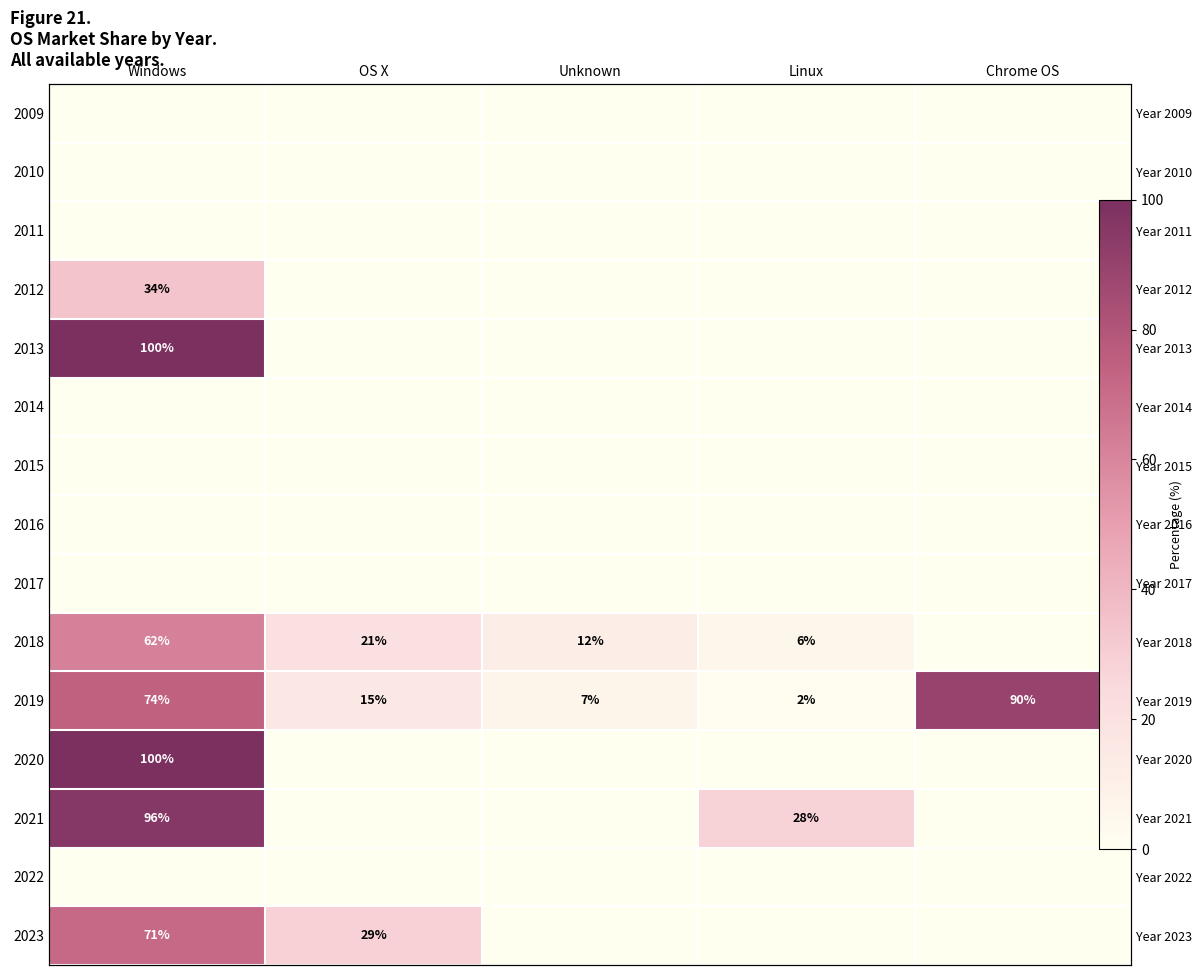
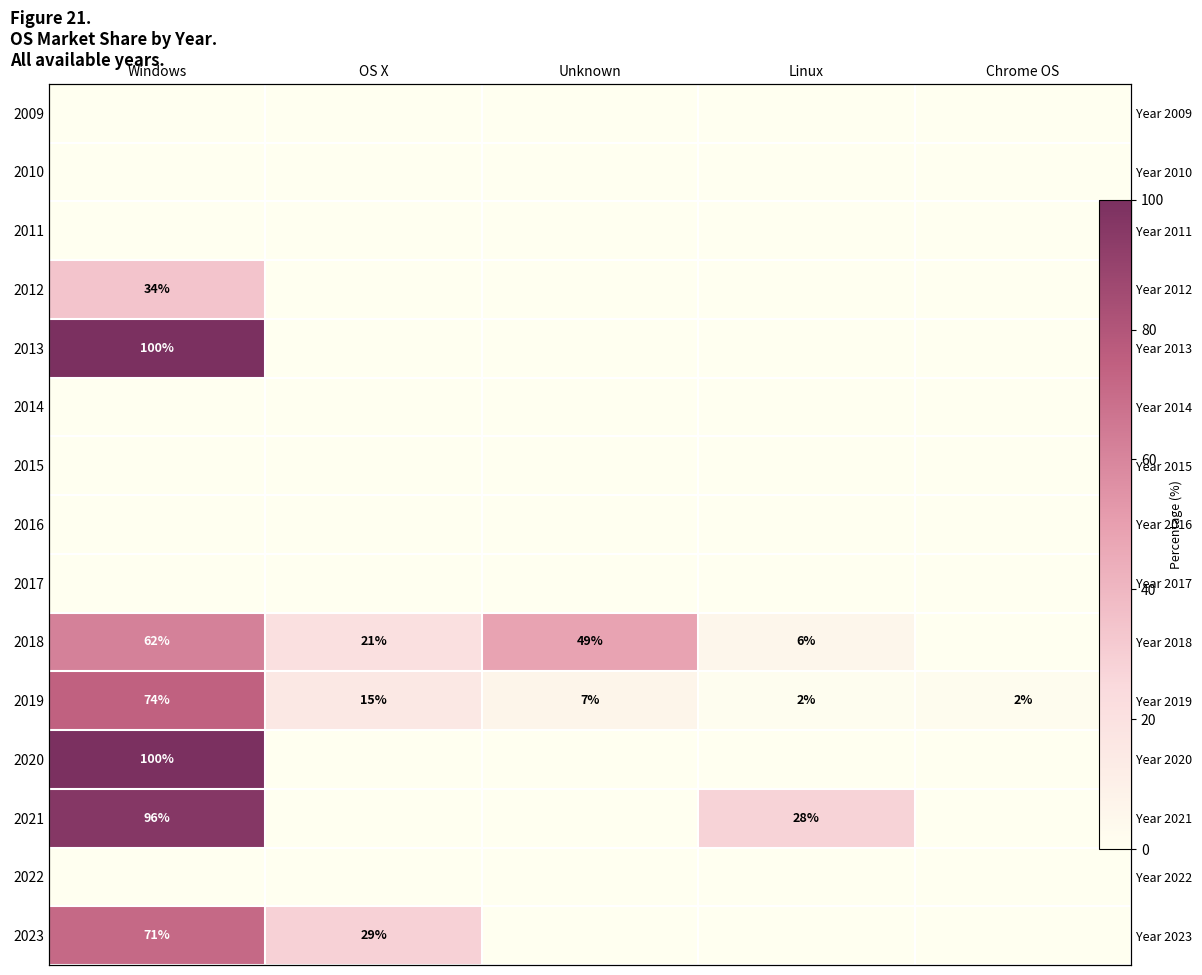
  {
    "2012": {
      "Windows": "34%"
    },
    "2013": {
      "Windows": "100%"
    },
    "2018": {
      "Windows": "62%",
      "OS X": "21%",
-     "Unknown": "12%",
+     "Unknown": "49%",
      "Linux": "6%"
    },
    "2019": {
      "Windows": "74%",
      "OS X": "15%",
      "Unknown": "7%",
      "Linux": "2%",
-     "Chrome OS": "90%"
+     "Chrome OS": "2%"
    },
    "2020": {
      "Windows": "100%"
    },
    "2021": {
      "Windows": "96%",
      "Linux": "28%"
    },
    "2023": {
      "Windows": "71%",
      "OS X": "29%"
    }
  }
